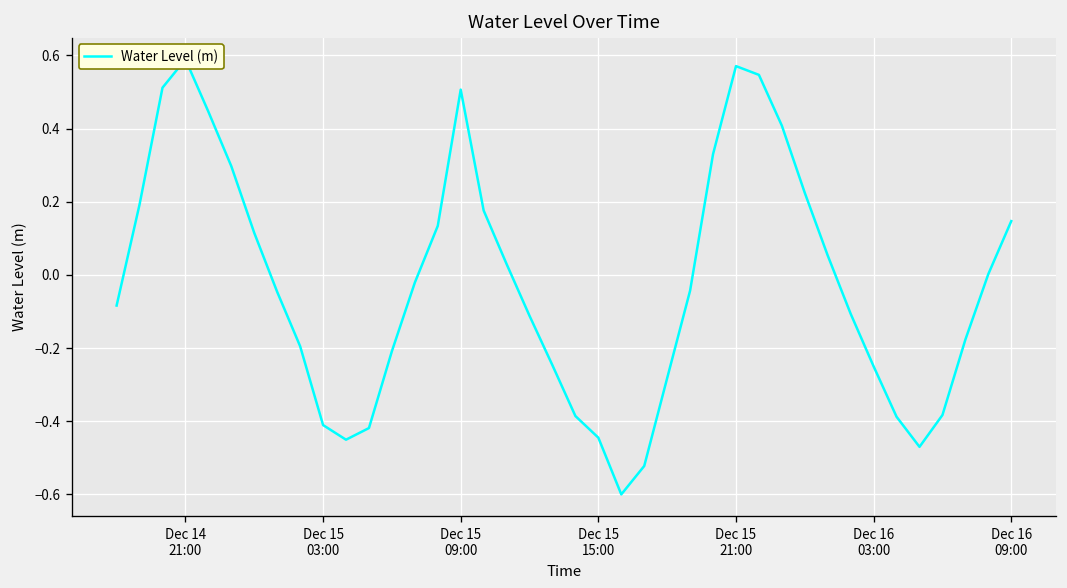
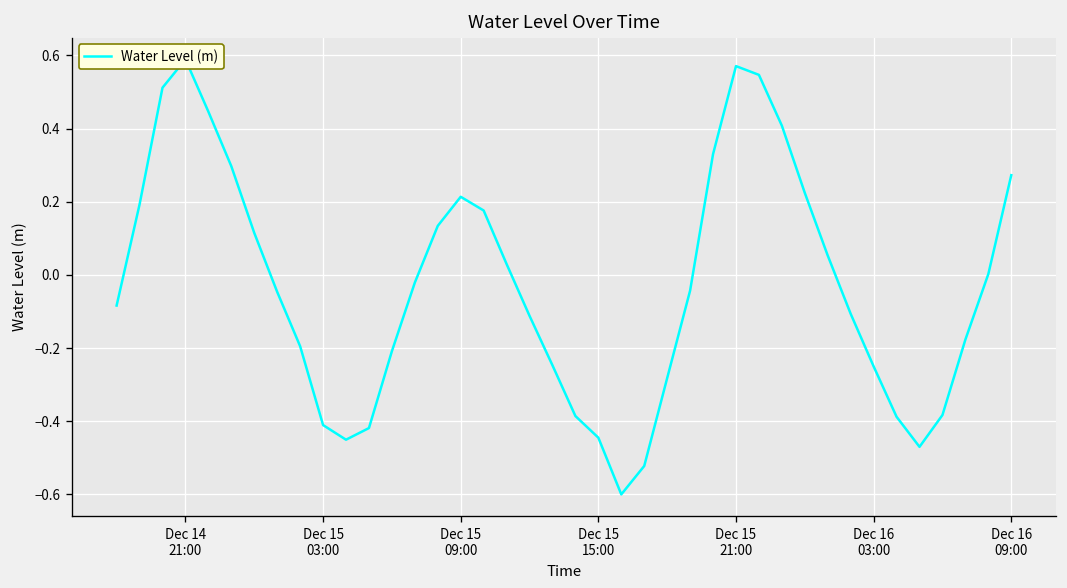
  {
    "Dec 15 03:00": -0.41,
-   "Dec 15 09:00": 0.51,
+   "Dec 15 09:00": 0.21,
    "Dec 15 15:00": -0.44,
    "Dec 15 21:00": 0.57,
    "Dec 16 03:00": -0.25,
-   "Dec 16 09:00": 0.15
+   "Dec 16 09:00": 0.27
  }
